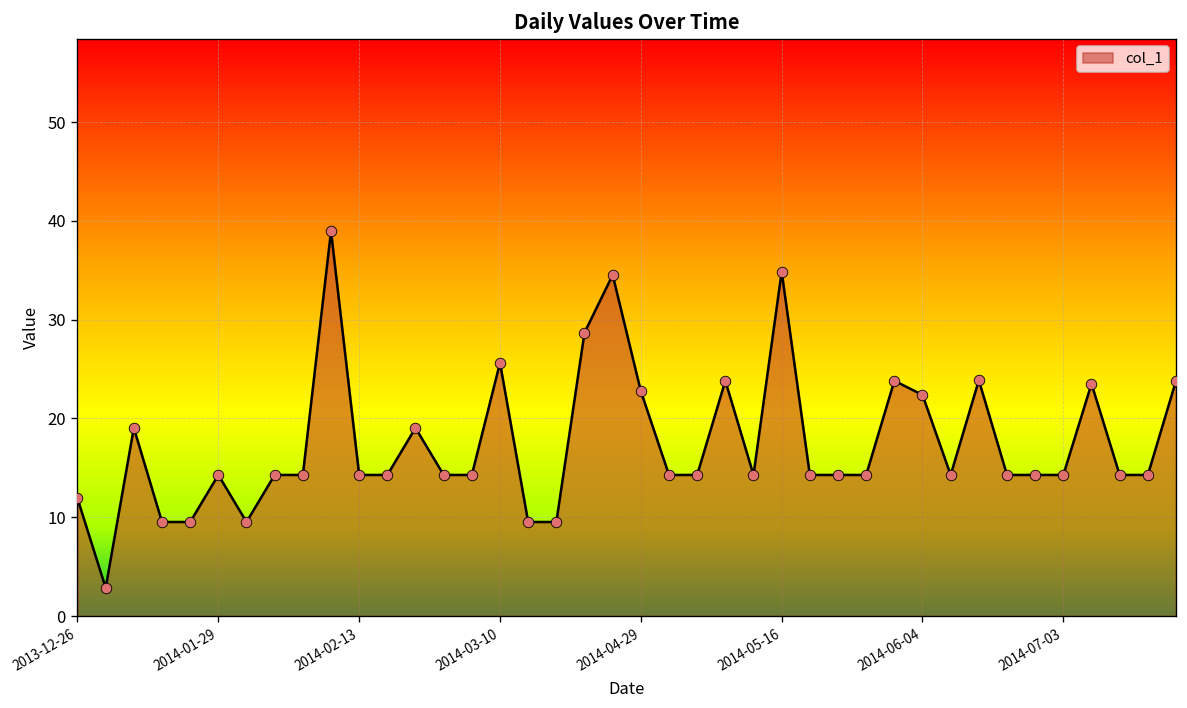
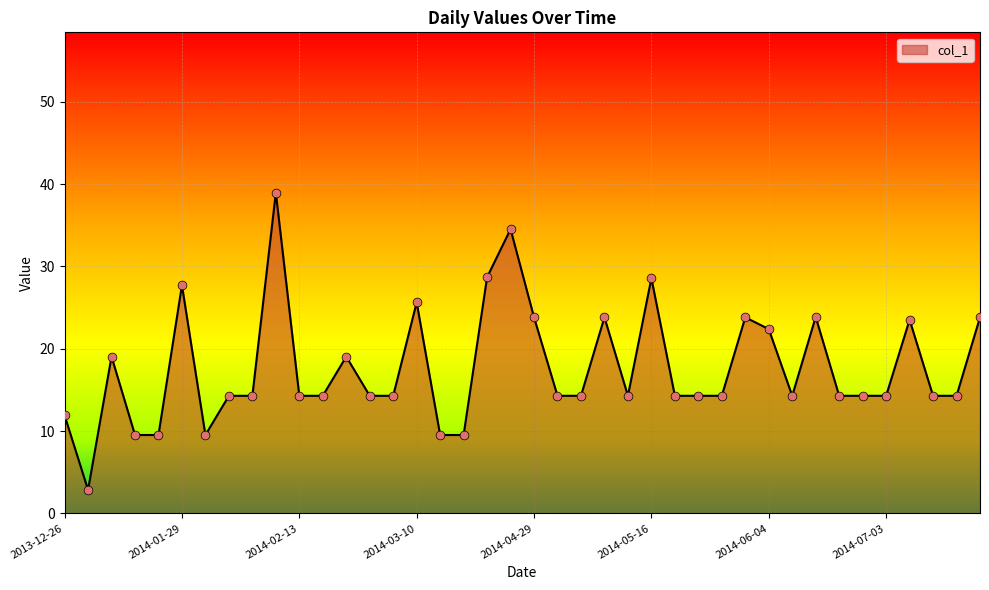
  {
    "2013-12-26": 12,
-   "2014-01-29": 14,
+   "2014-01-29": 28,
    "2014-02-13": 14,
    "2014-03-10": 26,
-   "2014-04-29": 23,
-   "2014-05-16": 35,
+   "2014-04-29": 24,
+   "2014-05-16": 29,
    "2014-06-04": 22,
    "2014-07-03": 14
  }
